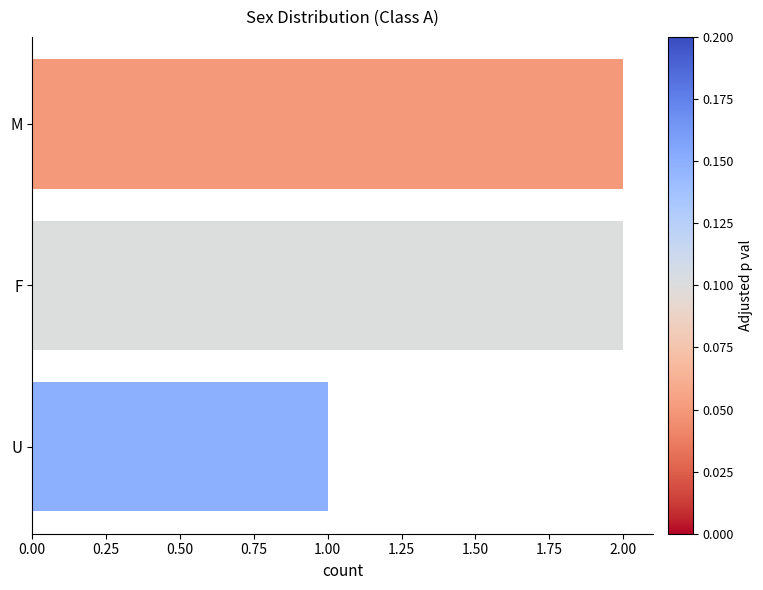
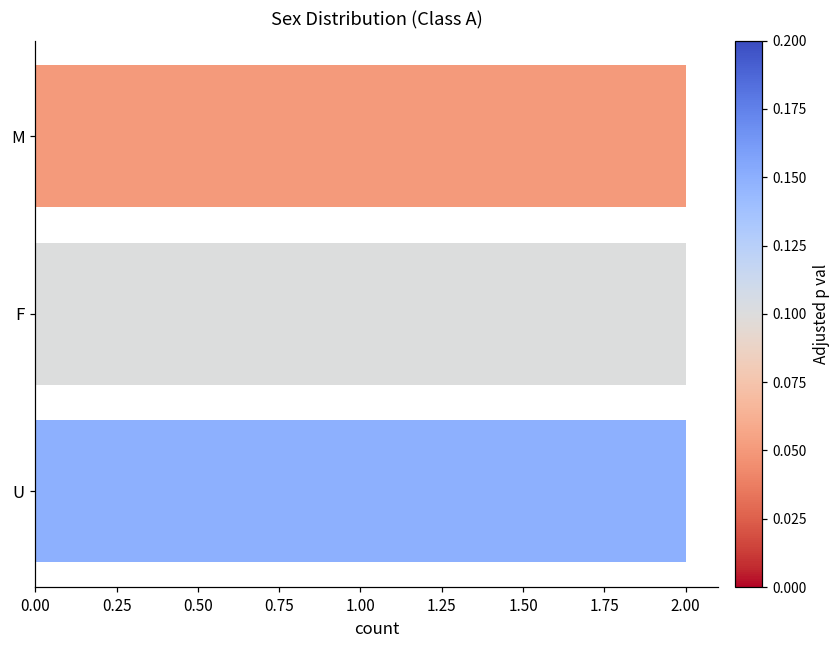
  {
    "M": 2,
    "F": 2,
-   "U": 1
+   "U": 2
  }
